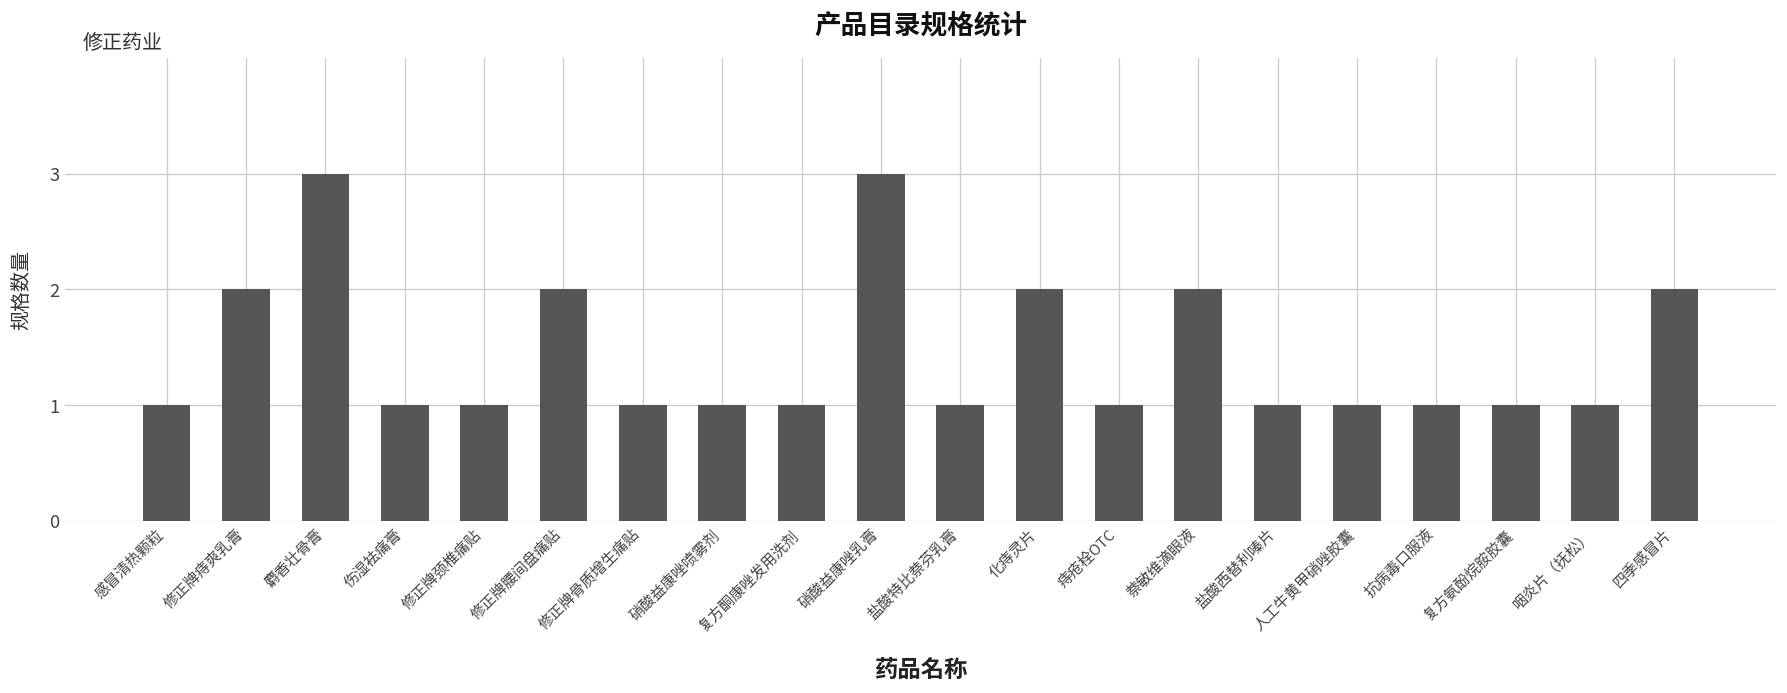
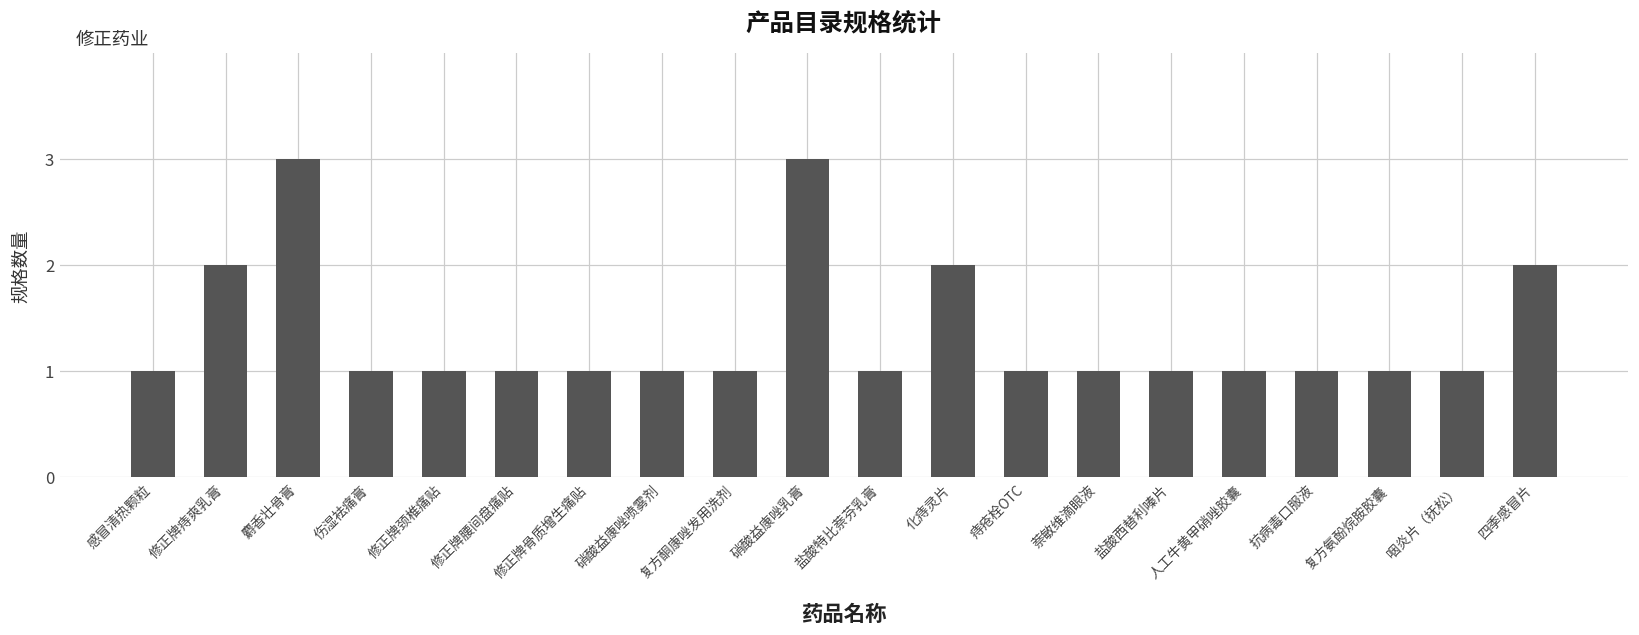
  {
    "感冒清热颗粒": 1,
    "修正牌痔爽乳膏": 2,
    "麝香壮骨膏": 3,
    "伤湿袪痛膏": 1,
    "修正牌颈椎痛贴": 1,
-   "修正牌腰间盘痛贴": 2,
+   "修正牌腰间盘痛贴": 1,
    "修正牌骨质增生痛贴": 1,
    "硝酸益康唑喷雾剂": 1,
    "复方酮康唑发用洗剂": 1,
    "硝酸益康唑乳膏": 3,
    "盐酸特比萘芬乳膏": 1,
    "化痔灵片": 2,
    "痔疮栓OTC": 1,
-   "萘敏维滴眼液": 2,
+   "萘敏维滴眼液": 1,
    "盐酸西替利嗪片": 1,
    "人工牛黄甲硝唑胶囊": 1,
    "抗病毒口服液": 1,
    "复方氨酚烷胺胶囊": 1,
    "咽炎片（抚松）": 1,
    "四季感冒片": 2
  }
